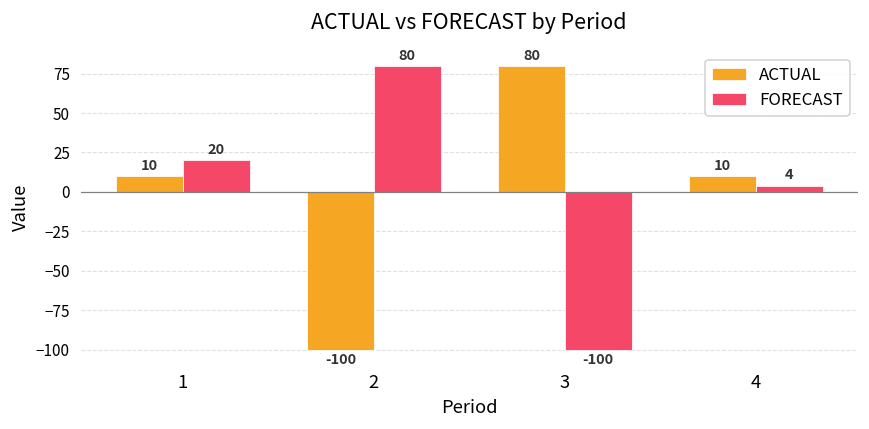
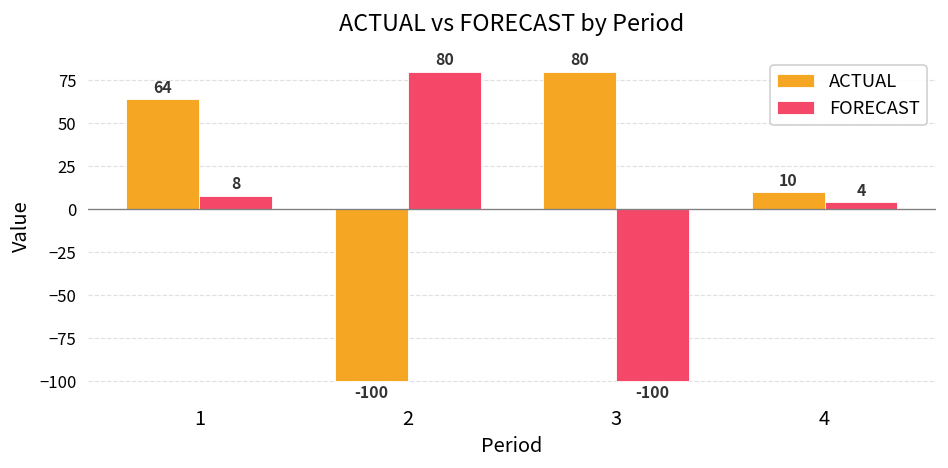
  {
    "ACTUAL": {
-     "1": 10,
+     "1": 64,
      "2": -100,
      "3": 80,
      "4": 10
    },
    "FORECAST": {
-     "1": 20,
+     "1": 8,
      "2": 80,
      "3": -100,
      "4": 4
    }
  }
